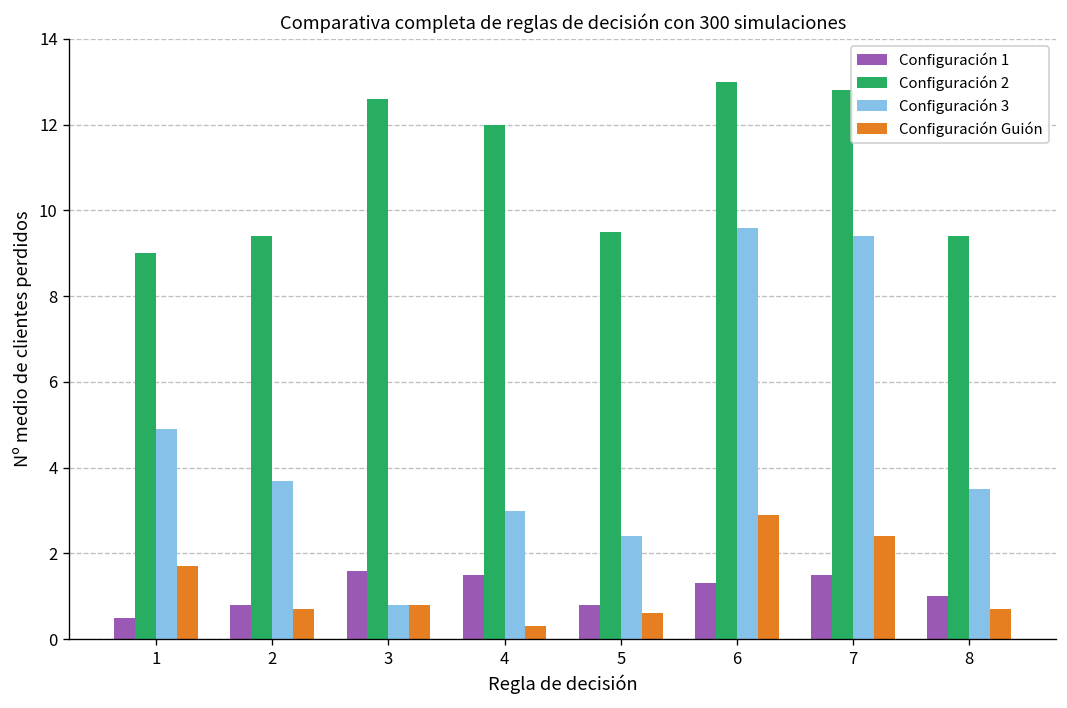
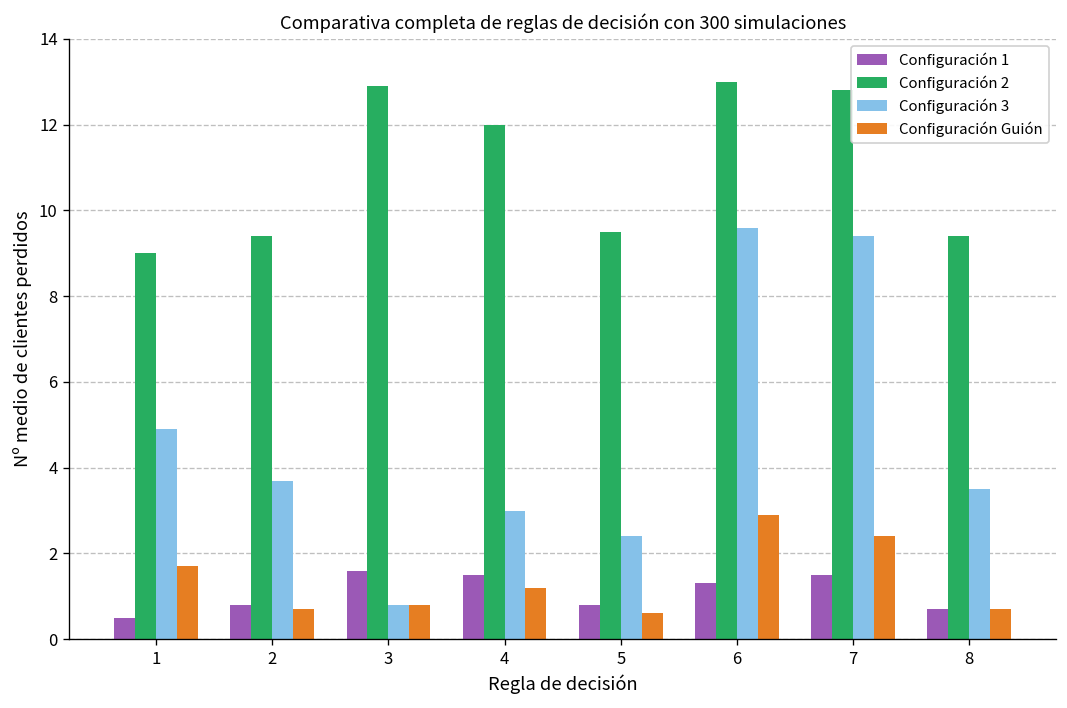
  {
    "Configuración 1": {
      "1": 0.5,
      "2": 0.8,
      "3": 1.6,
      "4": 1.5,
      "5": 0.8,
      "6": 1.3,
      "7": 1.5,
-     "8": 1.0
+     "8": 0.7
    },
    "Configuración 2": {
      "1": 9.0,
      "2": 9.4,
-     "3": 12.6,
+     "3": 12.9,
      "4": 12.0,
      "5": 9.5,
      "6": 13.0,
      "7": 12.8,
      "8": 9.4
    },
    "Configuración 3": {
      "1": 4.9,
      "2": 3.7,
      "3": 0.8,
      "4": 3.0,
      "5": 2.4,
      "6": 9.6,
      "7": 9.4,
      "8": 3.5
    },
    "Configuración Guión": {
      "1": 1.7,
      "2": 0.7,
      "3": 0.8,
-     "4": 0.3,
+     "4": 1.2,
      "5": 0.6,
      "6": 2.9,
      "7": 2.4,
      "8": 0.7
    }
  }
